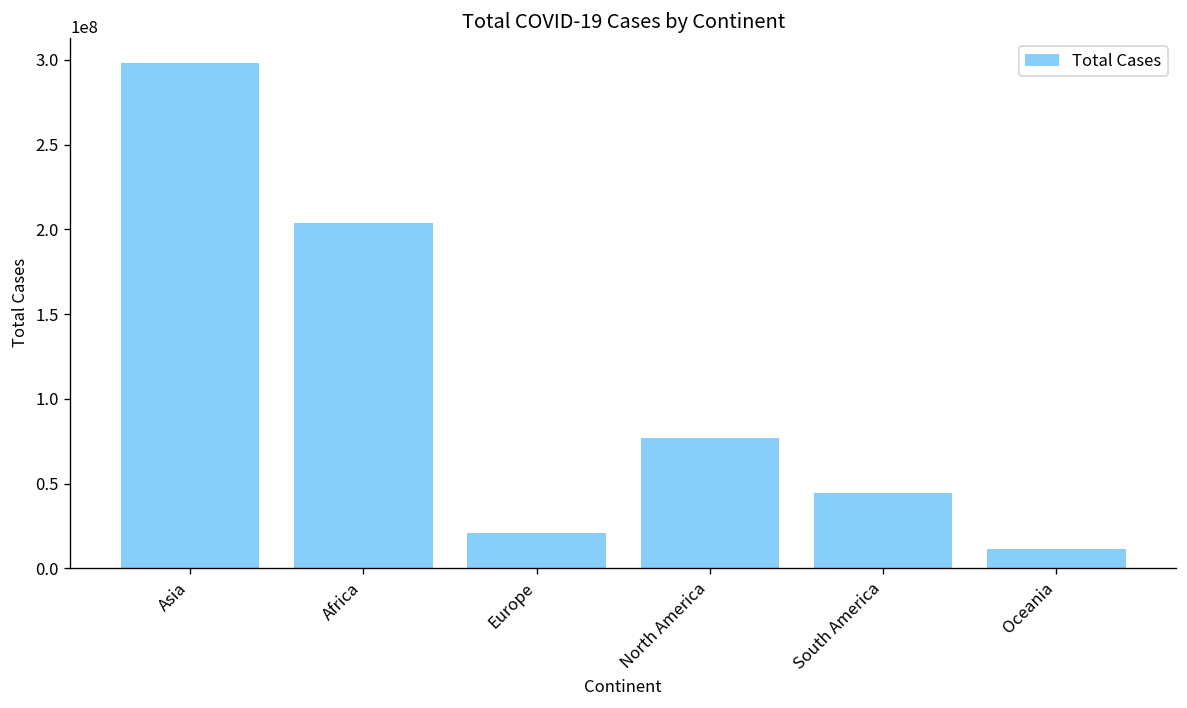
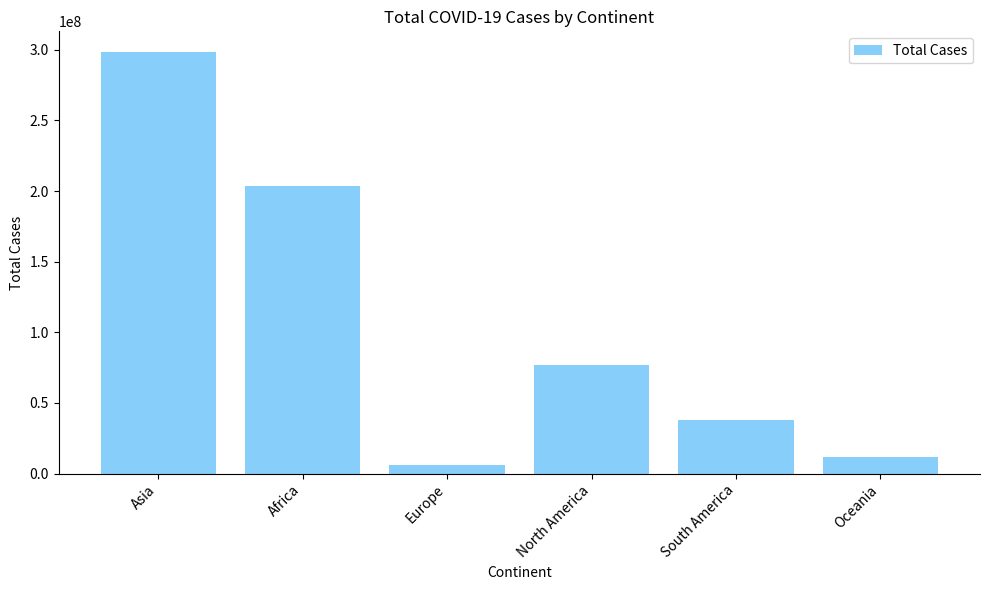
  {
    "Asia": 298000000,
    "Africa": 204000000,
-   "Europe": 21000000,
+   "Europe": 6000000,
    "North America": 77000000,
-   "South America": 44000000,
+   "South America": 38000000,
    "Oceania": 12000000
  }
